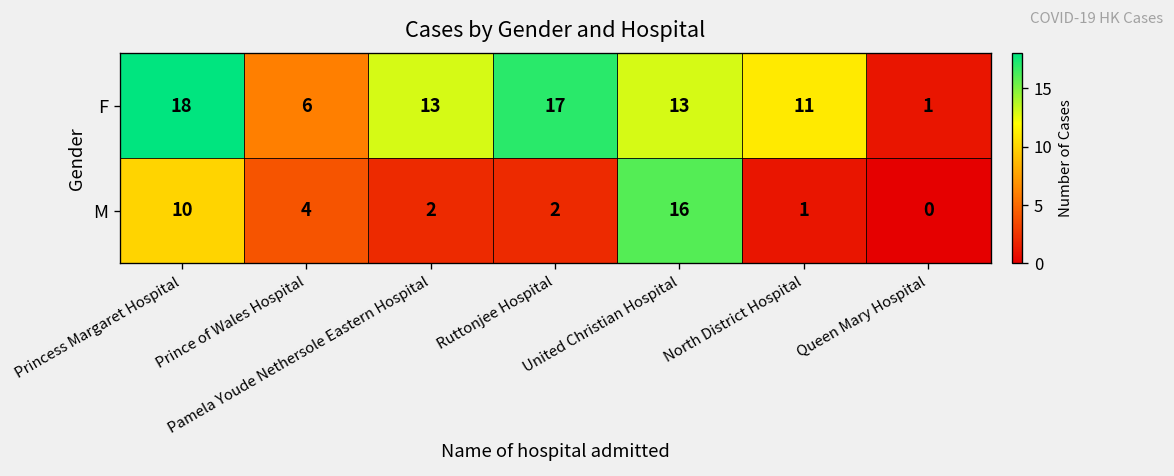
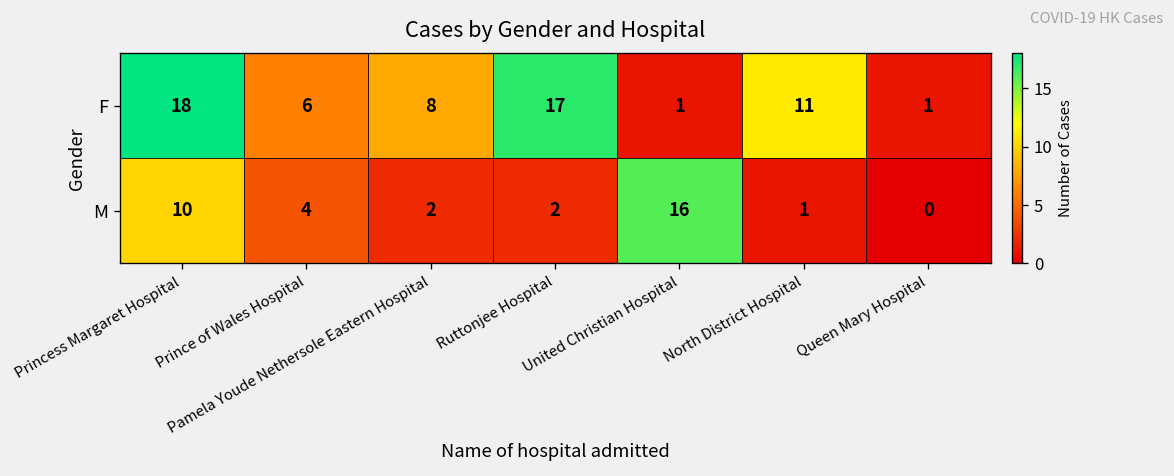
  {
    "F": {
      "Princess Margaret Hospital": 18,
      "Prince of Wales Hospital": 6,
-     "Pamela Youde Nethersole Eastern Hospital": 13,
+     "Pamela Youde Nethersole Eastern Hospital": 8,
      "Ruttonjee Hospital": 17,
-     "United Christian Hospital": 13,
+     "United Christian Hospital": 1,
      "North District Hospital": 11,
      "Queen Mary Hospital": 1
    },
    "M": {
      "Princess Margaret Hospital": 10,
      "Prince of Wales Hospital": 4,
      "Pamela Youde Nethersole Eastern Hospital": 2,
      "Ruttonjee Hospital": 2,
      "United Christian Hospital": 16,
      "North District Hospital": 1,
      "Queen Mary Hospital": 0
    }
  }
